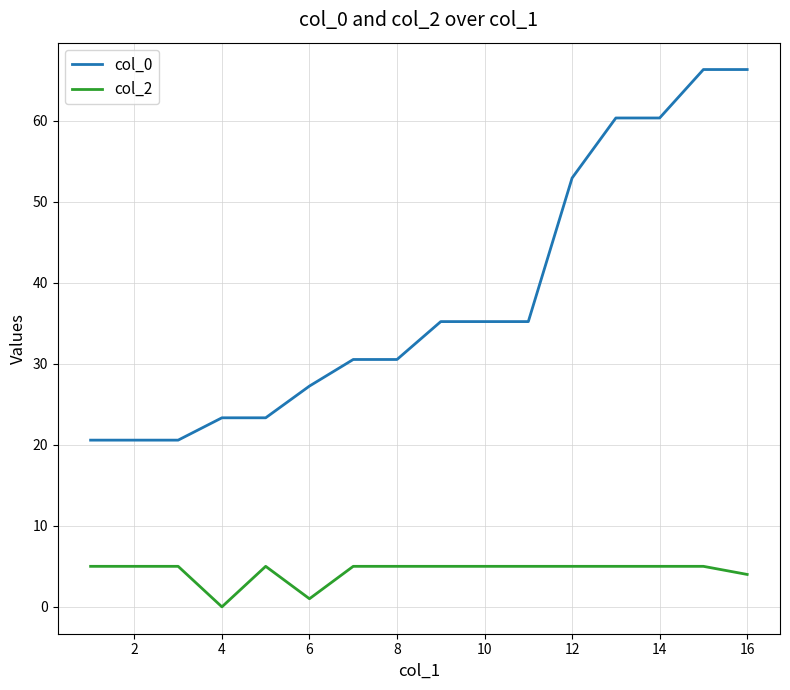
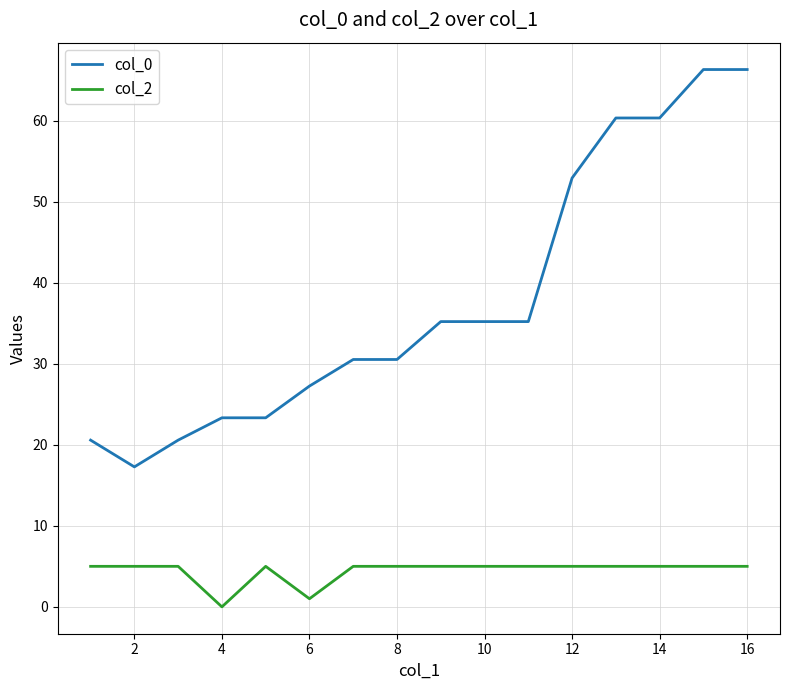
  {
    "col_0": {
-     "2": 21,
+     "2": 17,
      "4": 23,
      "6": 27,
      "8": 31,
      "10": 35,
      "12": 53,
      "14": 60,
      "16": 66
    },
    "col_2": {
      "2": 5,
      "4": 0,
      "6": 1,
      "8": 5,
      "10": 5,
      "12": 5,
      "14": 5,
-     "16": 4
+     "16": 5
    }
  }
